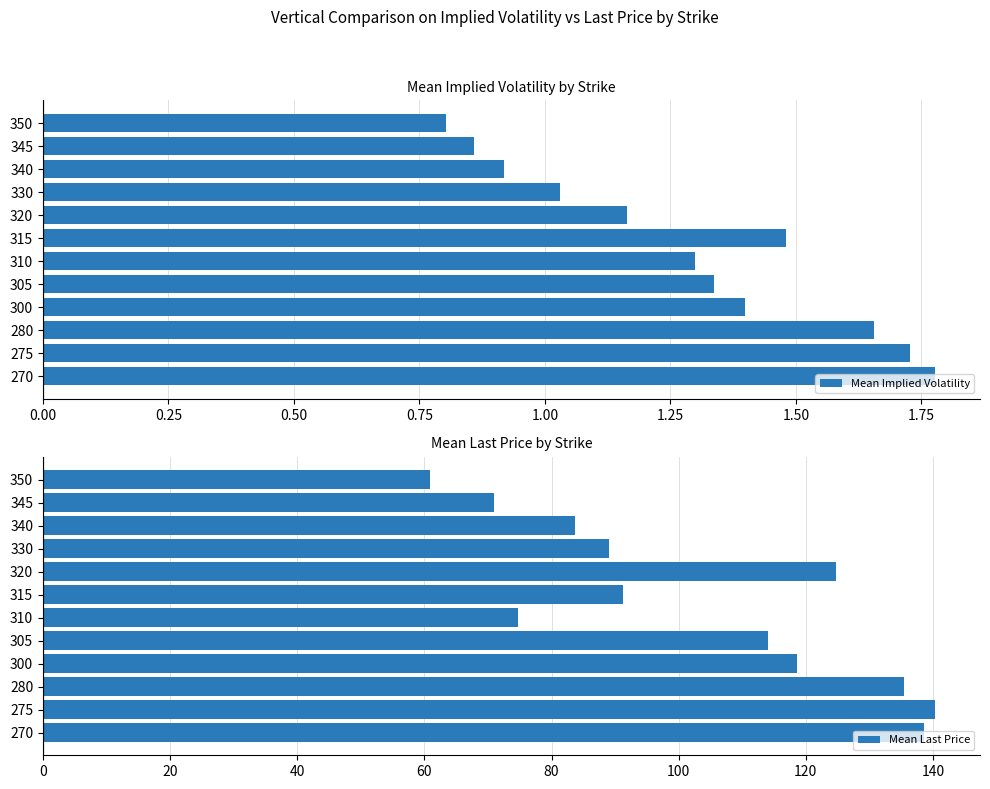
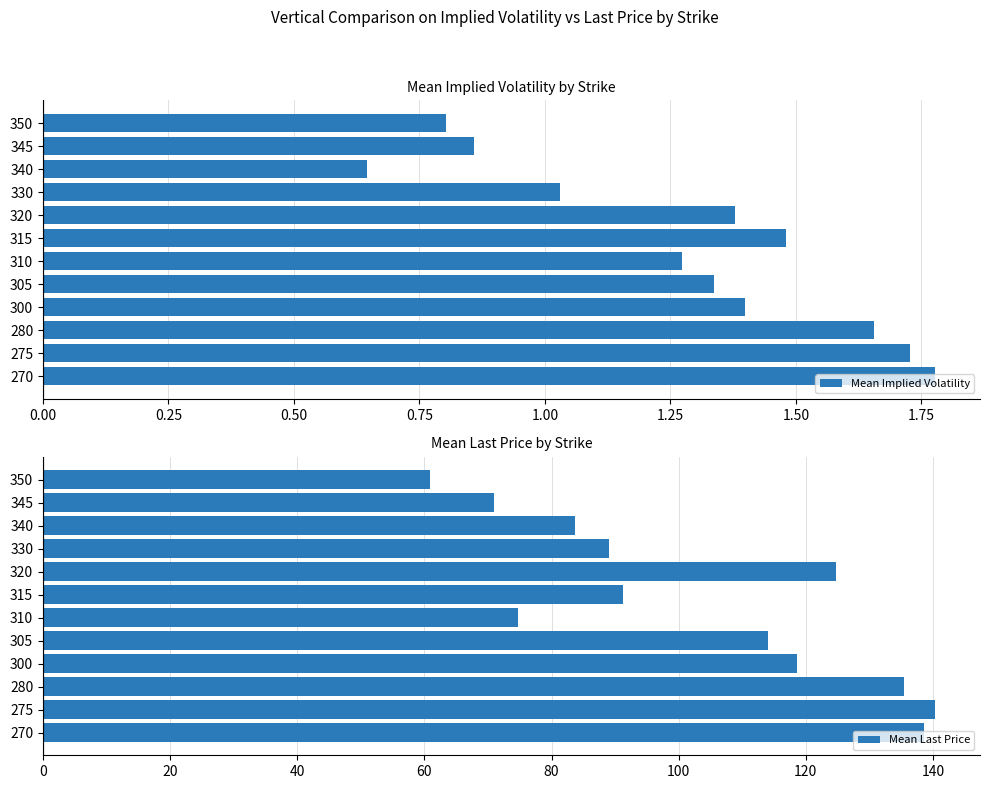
  {
    "Mean Implied Volatility by Strike": {
      "350": 0.80,
      "345": 0.86,
-     "340": 0.92,
+     "340": 0.65,
      "330": 1.03,
-     "320": 1.16,
+     "320": 1.38,
      "315": 1.48,
-     "310": 1.30,
+     "310": 1.27,
      "305": 1.34,
      "300": 1.40,
      "280": 1.66,
      "275": 1.73
    },
    "Mean Last Price by Strike": {
      "350": 61,
      "345": 71,
      "340": 84,
      "330": 89,
      "320": 125,
      "315": 91,
      "310": 75,
      "305": 114,
      "300": 119,
      "280": 135,
      "275": 140
    }
  }
